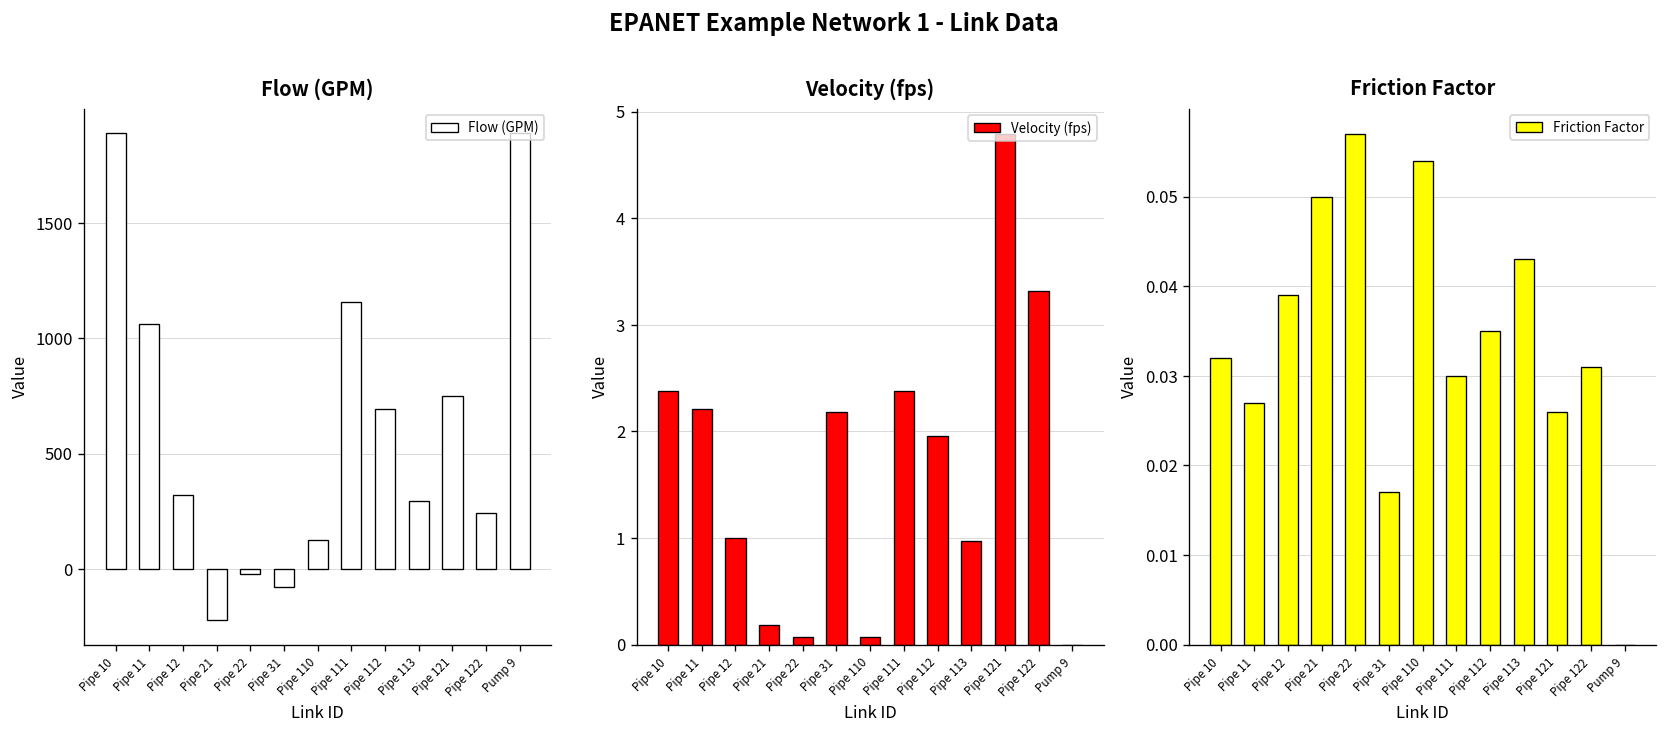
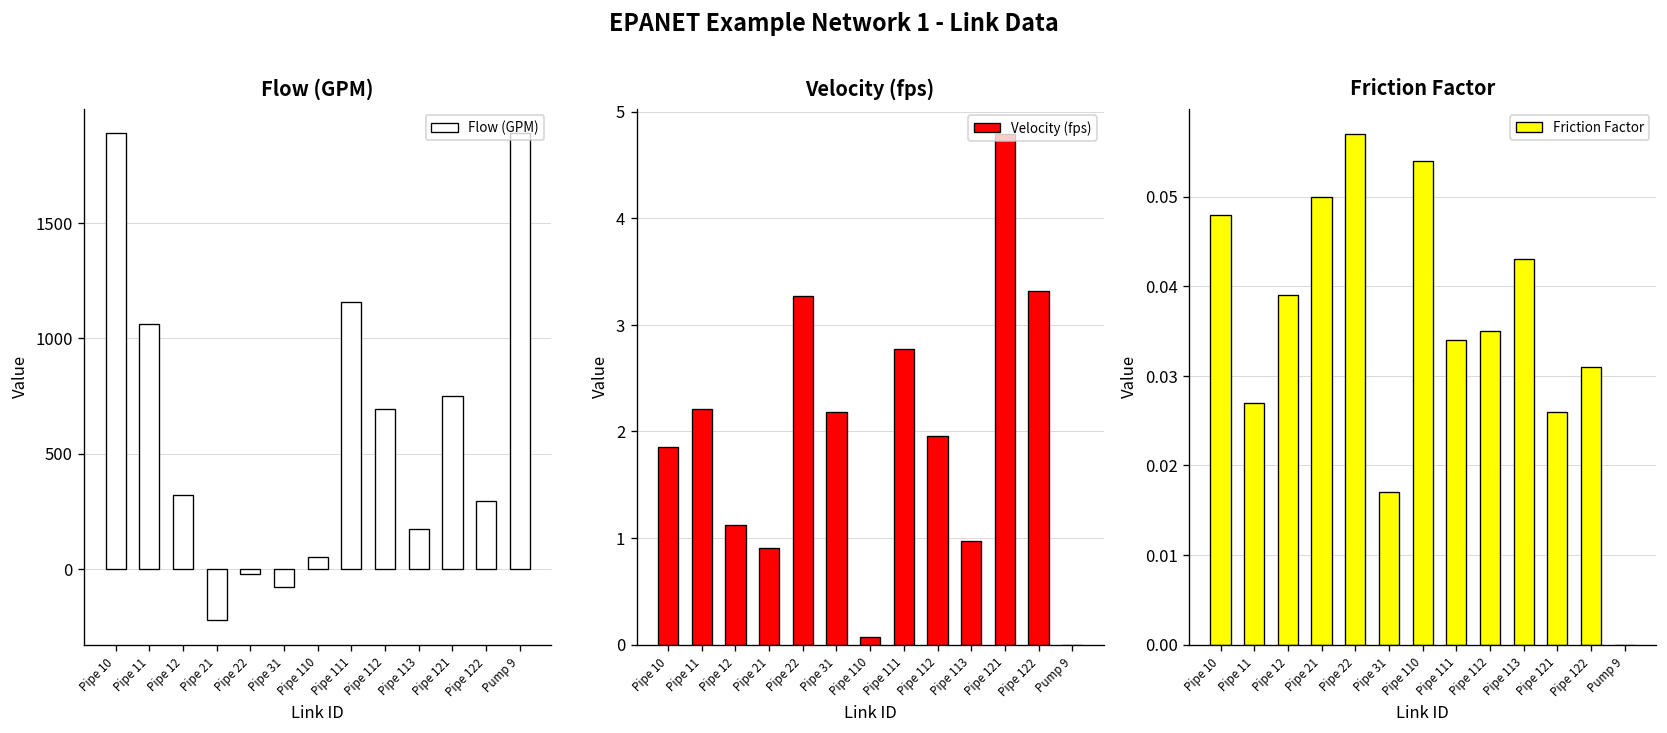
  {
    "Flow (GPM)": {
      "Pipe 10": 1890,
      "Pipe 11": 1060,
      "Pipe 12": 320,
      "Pipe 21": -220,
      "Pipe 22": -20,
      "Pipe 31": -80,
-     "Pipe 110": 130,
+     "Pipe 110": 50,
      "Pipe 111": 1160,
      "Pipe 112": 690,
-     "Pipe 113": 290,
+     "Pipe 113": 170,
      "Pipe 121": 750,
-     "Pipe 122": 240
+     "Pipe 122": 290
    },
    "Velocity (fps)": {
-     "Pipe 10": 2.4,
+     "Pipe 10": 1.9,
      "Pipe 11": 2.2,
-     "Pipe 12": 1.0,
-     "Pipe 21": 0.2,
-     "Pipe 22": 0.1,
+     "Pipe 12": 1.1,
+     "Pipe 21": 0.9,
+     "Pipe 22": 3.3,
      "Pipe 31": 2.2,
      "Pipe 110": 0.1,
-     "Pipe 111": 2.4,
+     "Pipe 111": 2.8,
      "Pipe 112": 2.0,
      "Pipe 113": 1.0,
      "Pipe 122": 3.3,
      "Pump 9": 0.0
    },
    "Friction Factor": {
-     "Pipe 10": 0.032,
+     "Pipe 10": 0.048,
      "Pipe 11": 0.027,
      "Pipe 12": 0.039,
      "Pipe 21": 0.050,
      "Pipe 22": 0.057,
      "Pipe 31": 0.017,
      "Pipe 110": 0.054,
-     "Pipe 111": 0.030,
+     "Pipe 111": 0.034,
      "Pipe 112": 0.035,
      "Pipe 113": 0.043,
      "Pipe 121": 0.026,
      "Pipe 122": 0.031,
      "Pump 9": 0.000
    }
  }
